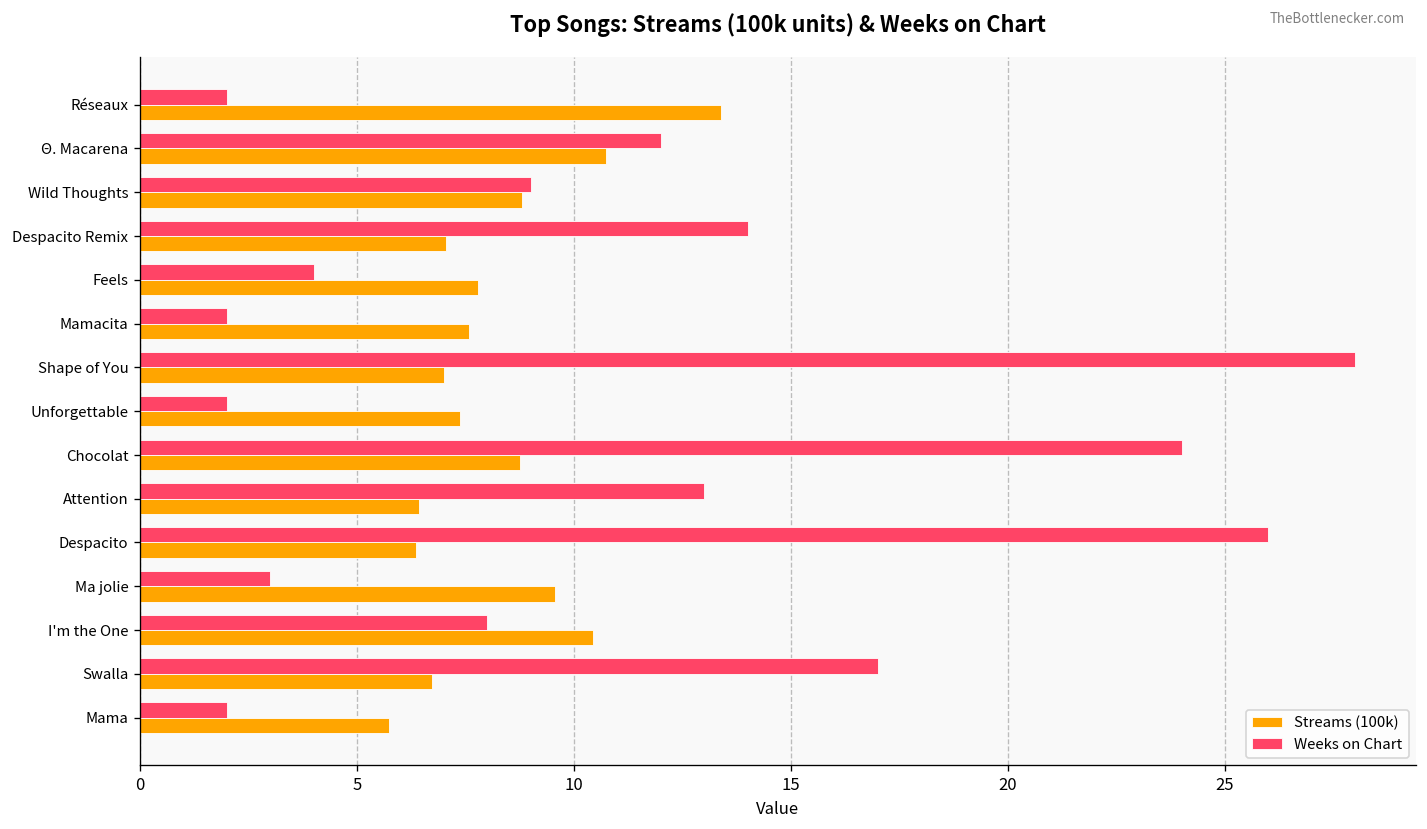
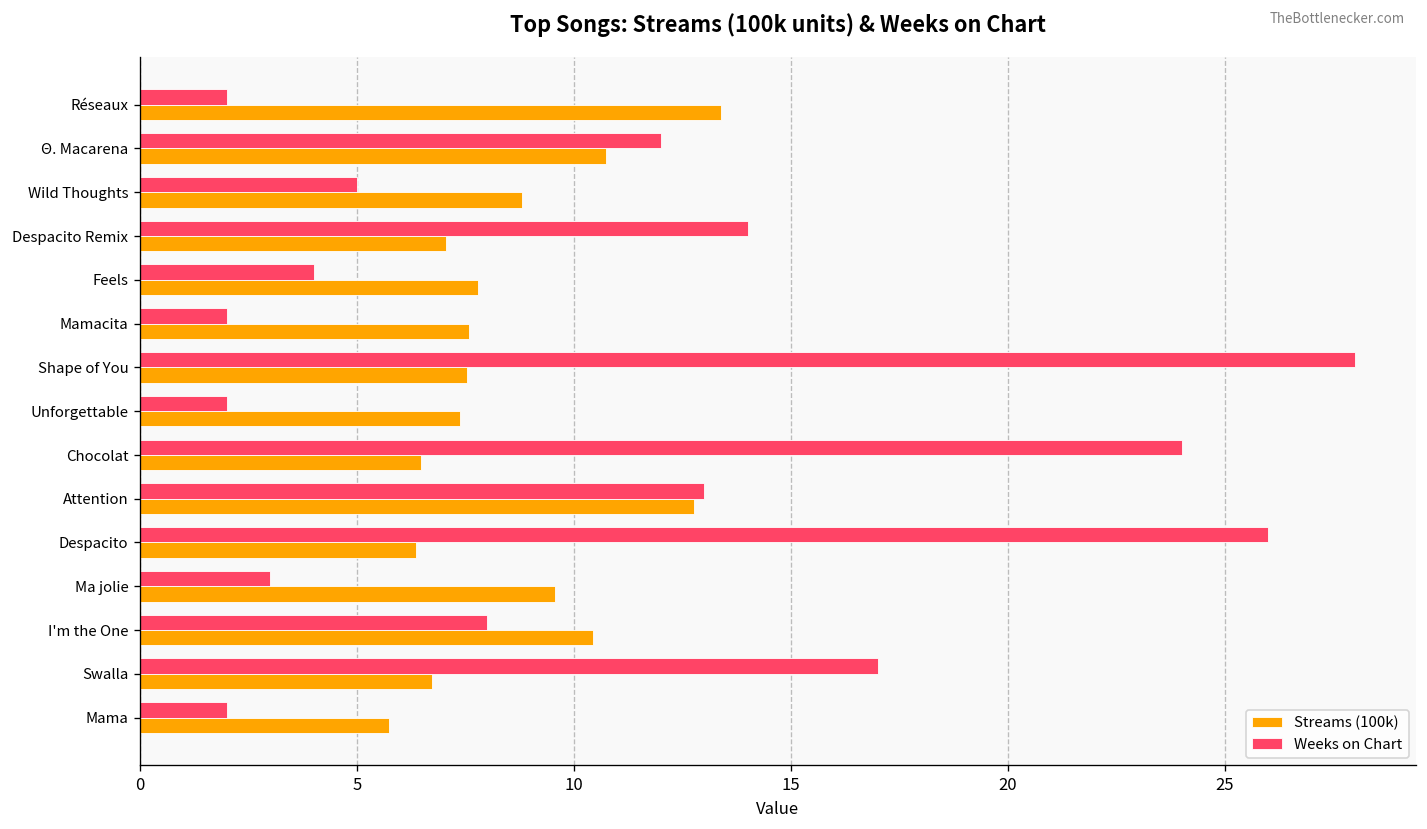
  {
    "Streams (100k)": {
      "Réseaux": 13.4,
      "Θ. Macarena": 10.7,
      "Wild Thoughts": 8.8,
      "Despacito Remix": 7.1,
      "Feels": 7.8,
      "Mamacita": 7.6,
-     "Shape of You": 7.0,
+     "Shape of You": 7.5,
      "Unforgettable": 7.4,
-     "Chocolat": 8.8,
-     "Attention": 6.4,
+     "Chocolat": 6.5,
+     "Attention": 12.8,
      "Despacito": 6.4,
      "Ma jolie": 9.6,
      "I'm the One": 10.4,
      "Swalla": 6.7,
      "Mama": 5.7
    },
    "Weeks on Chart": {
      "Réseaux": 2,
      "Θ. Macarena": 12,
-     "Wild Thoughts": 9,
+     "Wild Thoughts": 5,
      "Despacito Remix": 14,
      "Feels": 4,
      "Mamacita": 2,
      "Shape of You": 28,
      "Unforgettable": 2,
      "Chocolat": 24,
      "Attention": 13,
      "Despacito": 26,
      "Ma jolie": 3,
      "I'm the One": 8,
      "Swalla": 17,
      "Mama": 2
    }
  }
